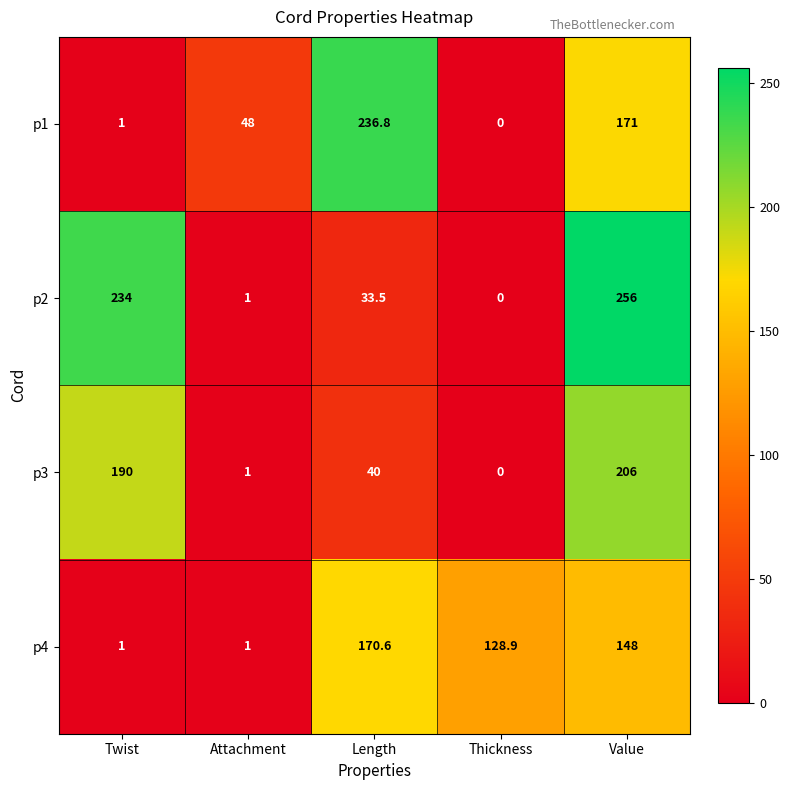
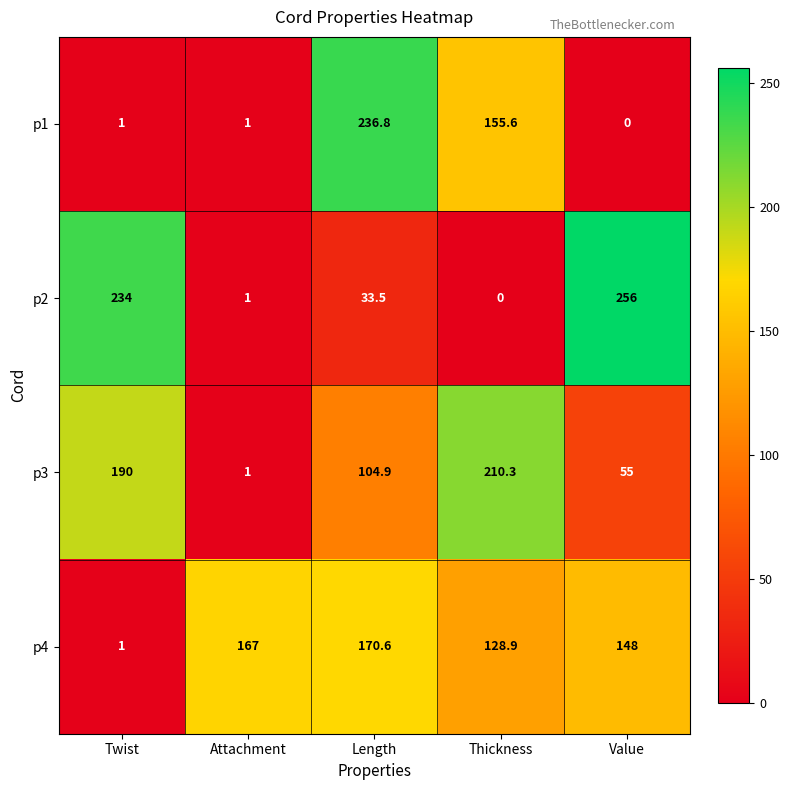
  {
    "p1": {
      "Twist": 1,
-     "Attachment": 48,
+     "Attachment": 1,
      "Length": 236.8,
-     "Thickness": 0,
-     "Value": 171
+     "Thickness": 155.6,
+     "Value": 0
    },
    "p2": {
      "Twist": 234,
      "Attachment": 1,
      "Length": 33.5,
      "Thickness": 0,
      "Value": 256
    },
    "p3": {
      "Twist": 190,
      "Attachment": 1,
-     "Length": 40,
-     "Thickness": 0,
-     "Value": 206
+     "Length": 104.9,
+     "Thickness": 210.3,
+     "Value": 55
    },
    "p4": {
      "Twist": 1,
-     "Attachment": 1,
+     "Attachment": 167,
      "Length": 170.6,
      "Thickness": 128.9,
      "Value": 148
    }
  }
